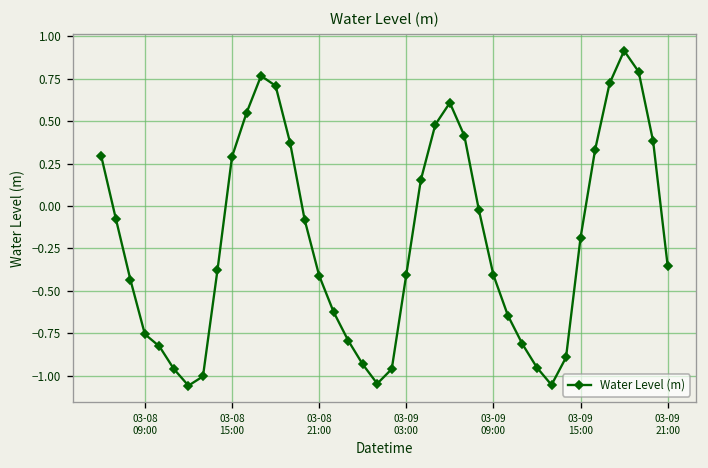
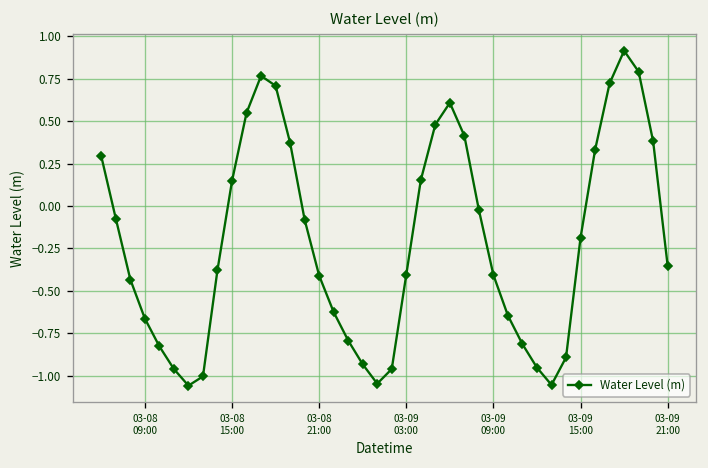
  {
-   "03-08 09:00": -0.76,
-   "03-08 15:00": 0.29,
+   "03-08 09:00": -0.66,
+   "03-08 15:00": 0.15,
    "03-08 21:00": -0.41,
    "03-09 03:00": -0.40,
    "03-09 09:00": -0.41,
    "03-09 15:00": -0.19,
    "03-09 21:00": -0.35
  }
